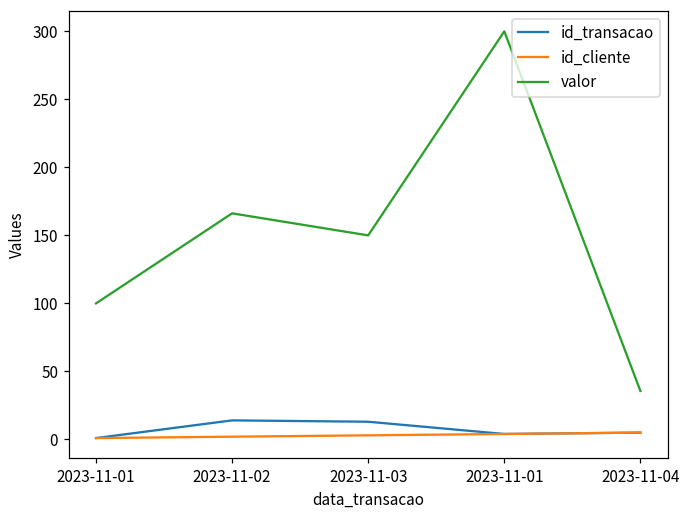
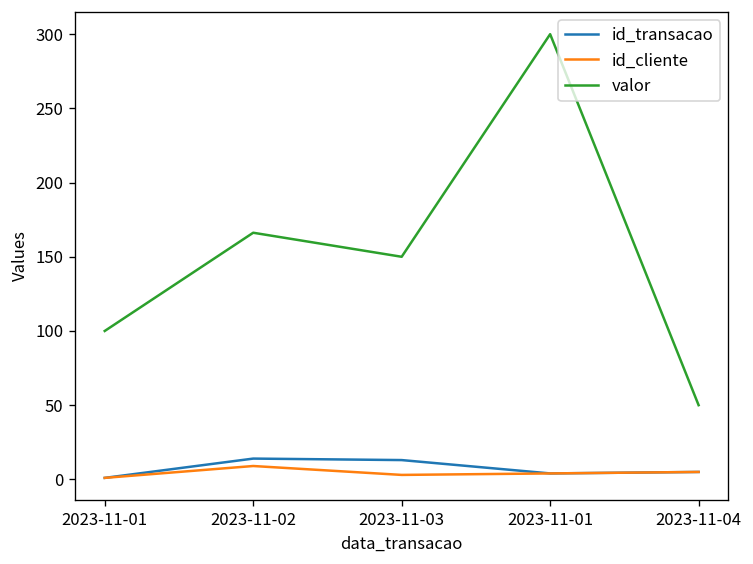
  {
    "id_transacao": {
      "2023-11-02": 14,
      "2023-11-03": 13
    },
    "id_cliente": {
-     "2023-11-02": 2,
+     "2023-11-02": 9,
      "2023-11-03": 3
    },
    "valor": {
      "2023-11-02": 166,
      "2023-11-03": 150,
-     "2023-11-04": 36
+     "2023-11-04": 50
    }
  }
